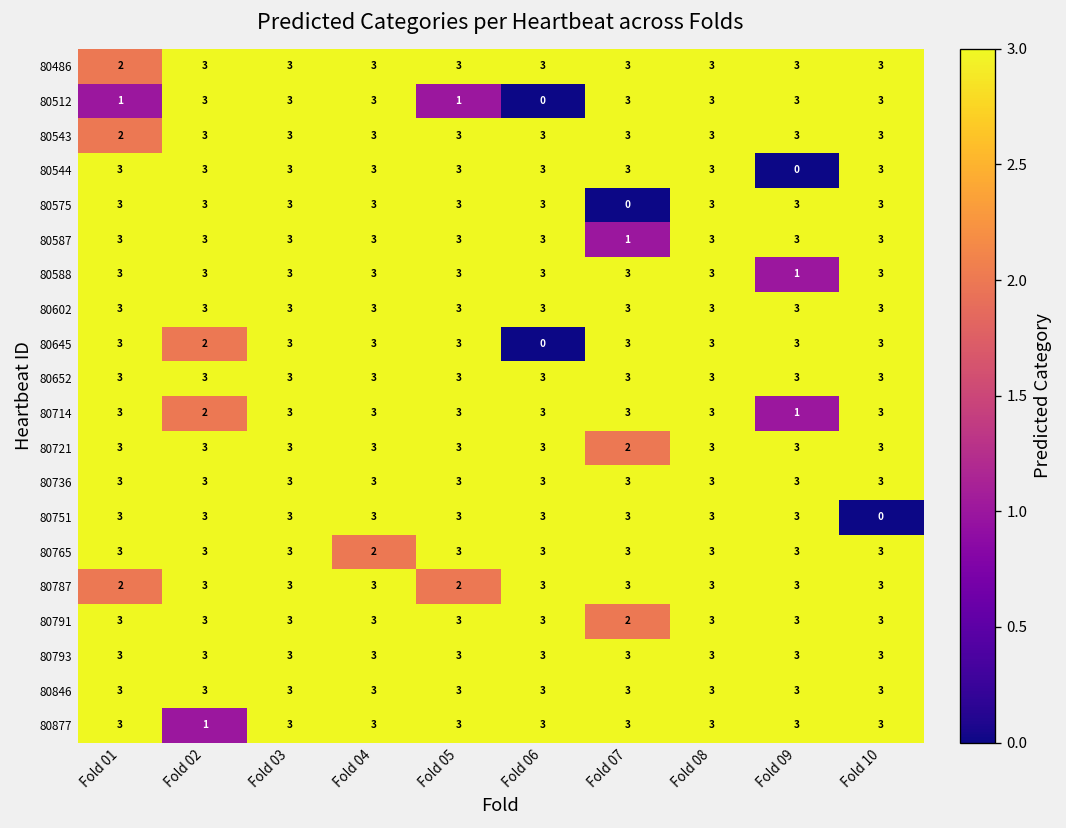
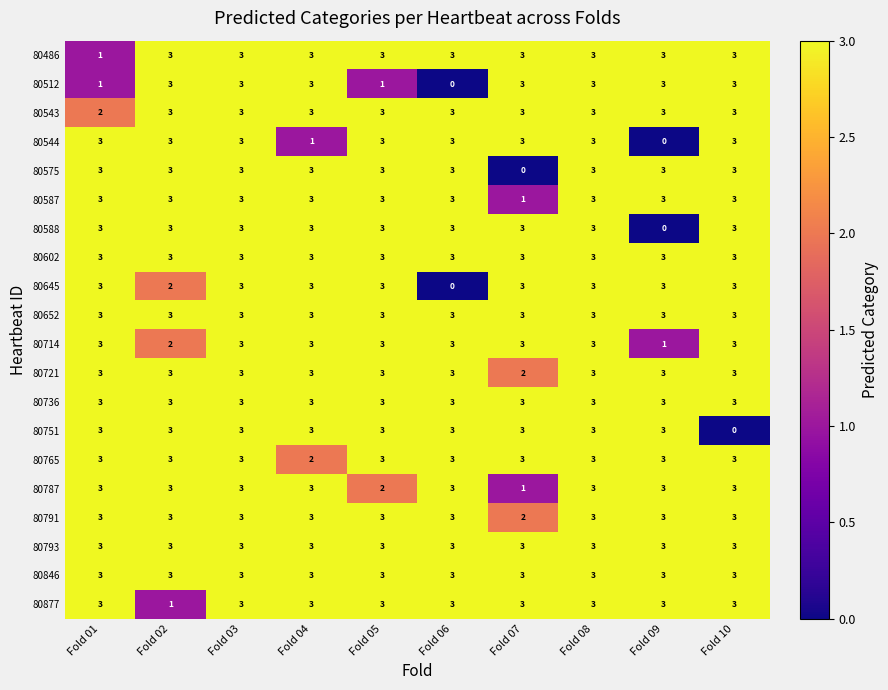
  {
    "80486": {
-     "Fold 01": 2,
+     "Fold 01": 1,
      "Fold 02": 3,
      "Fold 03": 3,
      "Fold 04": 3,
      "Fold 05": 3,
      "Fold 06": 3,
      "Fold 07": 3,
      "Fold 08": 3,
      "Fold 09": 3,
      "Fold 10": 3
    },
    "80512": {
      "Fold 01": 1,
      "Fold 02": 3,
      "Fold 03": 3,
      "Fold 04": 3,
      "Fold 05": 1,
      "Fold 06": 0,
      "Fold 07": 3,
      "Fold 08": 3,
      "Fold 09": 3,
      "Fold 10": 3
    },
    "80543": {
      "Fold 01": 2,
      "Fold 02": 3,
      "Fold 03": 3,
      "Fold 04": 3,
      "Fold 05": 3,
      "Fold 06": 3,
      "Fold 07": 3,
      "Fold 08": 3,
      "Fold 09": 3,
      "Fold 10": 3
    },
    "80544": {
      "Fold 01": 3,
      "Fold 02": 3,
      "Fold 03": 3,
-     "Fold 04": 3,
+     "Fold 04": 1,
      "Fold 05": 3,
      "Fold 06": 3,
      "Fold 07": 3,
      "Fold 08": 3,
      "Fold 09": 0,
      "Fold 10": 3
    },
    "80575": {
      "Fold 01": 3,
      "Fold 02": 3,
      "Fold 03": 3,
      "Fold 04": 3,
      "Fold 05": 3,
      "Fold 06": 3,
      "Fold 07": 0,
      "Fold 08": 3,
      "Fold 09": 3,
      "Fold 10": 3
    },
    "80587": {
      "Fold 01": 3,
      "Fold 02": 3,
      "Fold 03": 3,
      "Fold 04": 3,
      "Fold 05": 3,
      "Fold 06": 3,
      "Fold 07": 1,
      "Fold 08": 3,
      "Fold 09": 3,
      "Fold 10": 3
    },
    "80588": {
      "Fold 01": 3,
      "Fold 02": 3,
      "Fold 03": 3,
      "Fold 04": 3,
      "Fold 05": 3,
      "Fold 06": 3,
      "Fold 07": 3,
      "Fold 08": 3,
-     "Fold 09": 1,
+     "Fold 09": 0,
      "Fold 10": 3
    },
    "80602": {
      "Fold 01": 3,
      "Fold 02": 3,
      "Fold 03": 3,
      "Fold 04": 3,
      "Fold 05": 3,
      "Fold 06": 3,
      "Fold 07": 3,
      "Fold 08": 3,
      "Fold 09": 3,
      "Fold 10": 3
    },
    "80645": {
      "Fold 01": 3,
      "Fold 02": 2,
      "Fold 03": 3,
      "Fold 04": 3,
      "Fold 05": 3,
      "Fold 06": 0,
      "Fold 07": 3,
      "Fold 08": 3,
      "Fold 09": 3,
      "Fold 10": 3
    },
    "80652": {
      "Fold 01": 3,
      "Fold 02": 3,
      "Fold 03": 3,
      "Fold 04": 3,
      "Fold 05": 3,
      "Fold 06": 3,
      "Fold 07": 3,
      "Fold 08": 3,
      "Fold 09": 3,
      "Fold 10": 3
    },
    "80714": {
      "Fold 01": 3,
      "Fold 02": 2,
      "Fold 03": 3,
      "Fold 04": 3,
      "Fold 05": 3,
      "Fold 06": 3,
      "Fold 07": 3,
      "Fold 08": 3,
      "Fold 09": 1,
      "Fold 10": 3
    },
    "80721": {
      "Fold 01": 3,
      "Fold 02": 3,
      "Fold 03": 3,
      "Fold 04": 3,
      "Fold 05": 3,
      "Fold 06": 3,
      "Fold 07": 2,
      "Fold 08": 3,
      "Fold 09": 3,
      "Fold 10": 3
    },
    "80736": {
      "Fold 01": 3,
      "Fold 02": 3,
      "Fold 03": 3,
      "Fold 04": 3,
      "Fold 05": 3,
      "Fold 06": 3,
      "Fold 07": 3,
      "Fold 08": 3,
      "Fold 09": 3,
      "Fold 10": 3
    },
    "80751": {
      "Fold 01": 3,
      "Fold 02": 3,
      "Fold 03": 3,
      "Fold 04": 3,
      "Fold 05": 3,
      "Fold 06": 3,
      "Fold 07": 3,
      "Fold 08": 3,
      "Fold 09": 3,
      "Fold 10": 0
    },
    "80765": {
      "Fold 01": 3,
      "Fold 02": 3,
      "Fold 03": 3,
      "Fold 04": 2,
      "Fold 05": 3,
      "Fold 06": 3,
      "Fold 07": 3,
      "Fold 08": 3,
      "Fold 09": 3,
      "Fold 10": 3
    },
    "80787": {
-     "Fold 01": 2,
+     "Fold 01": 3,
      "Fold 02": 3,
      "Fold 03": 3,
      "Fold 04": 3,
      "Fold 05": 2,
      "Fold 06": 3,
-     "Fold 07": 3,
+     "Fold 07": 1,
      "Fold 08": 3,
      "Fold 09": 3,
      "Fold 10": 3
    },
    "80791": {
      "Fold 01": 3,
      "Fold 02": 3,
      "Fold 03": 3,
      "Fold 04": 3,
      "Fold 05": 3,
      "Fold 06": 3,
      "Fold 07": 2,
      "Fold 08": 3,
      "Fold 09": 3,
      "Fold 10": 3
    },
    "80793": {
      "Fold 01": 3,
      "Fold 02": 3,
      "Fold 03": 3,
      "Fold 04": 3,
      "Fold 05": 3,
      "Fold 06": 3,
      "Fold 07": 3,
      "Fold 08": 3,
      "Fold 09": 3,
      "Fold 10": 3
    },
    "80846": {
      "Fold 01": 3,
      "Fold 02": 3,
      "Fold 03": 3,
      "Fold 04": 3,
      "Fold 05": 3,
      "Fold 06": 3,
      "Fold 07": 3,
      "Fold 08": 3,
      "Fold 09": 3,
      "Fold 10": 3
    },
    "80877": {
      "Fold 01": 3,
      "Fold 02": 1,
      "Fold 03": 3,
      "Fold 04": 3,
      "Fold 05": 3,
      "Fold 06": 3,
      "Fold 07": 3,
      "Fold 08": 3,
      "Fold 09": 3,
      "Fold 10": 3
    }
  }
